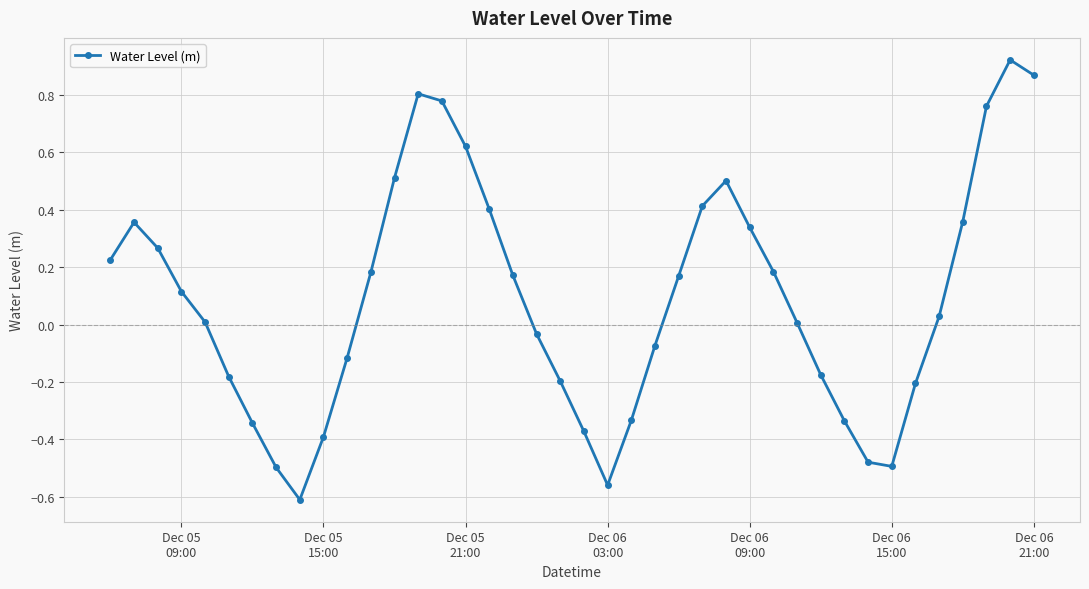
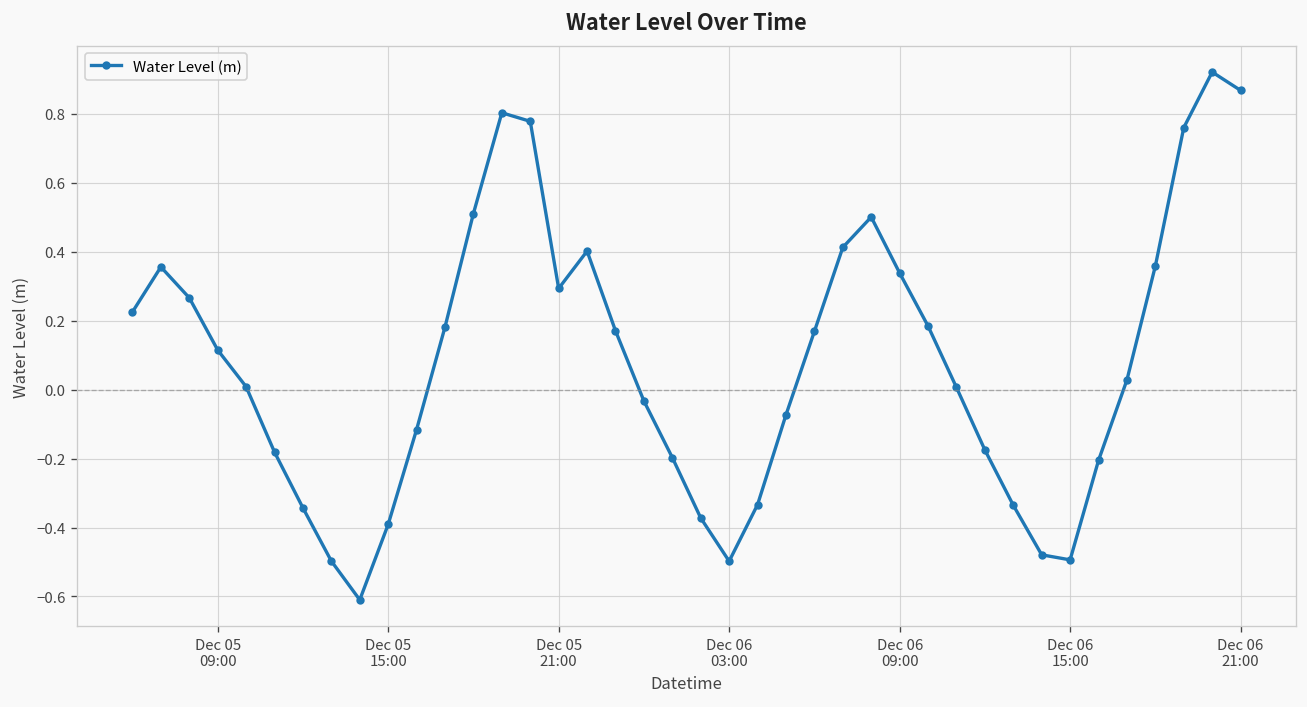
  {
    "Dec 05 09:00": 0.11,
    "Dec 05 15:00": -0.39,
-   "Dec 05 21:00": 0.62,
-   "Dec 06 03:00": -0.56,
+   "Dec 05 21:00": 0.29,
+   "Dec 06 03:00": -0.50,
    "Dec 06 09:00": 0.34,
    "Dec 06 15:00": -0.49,
    "Dec 06 21:00": 0.87
  }
